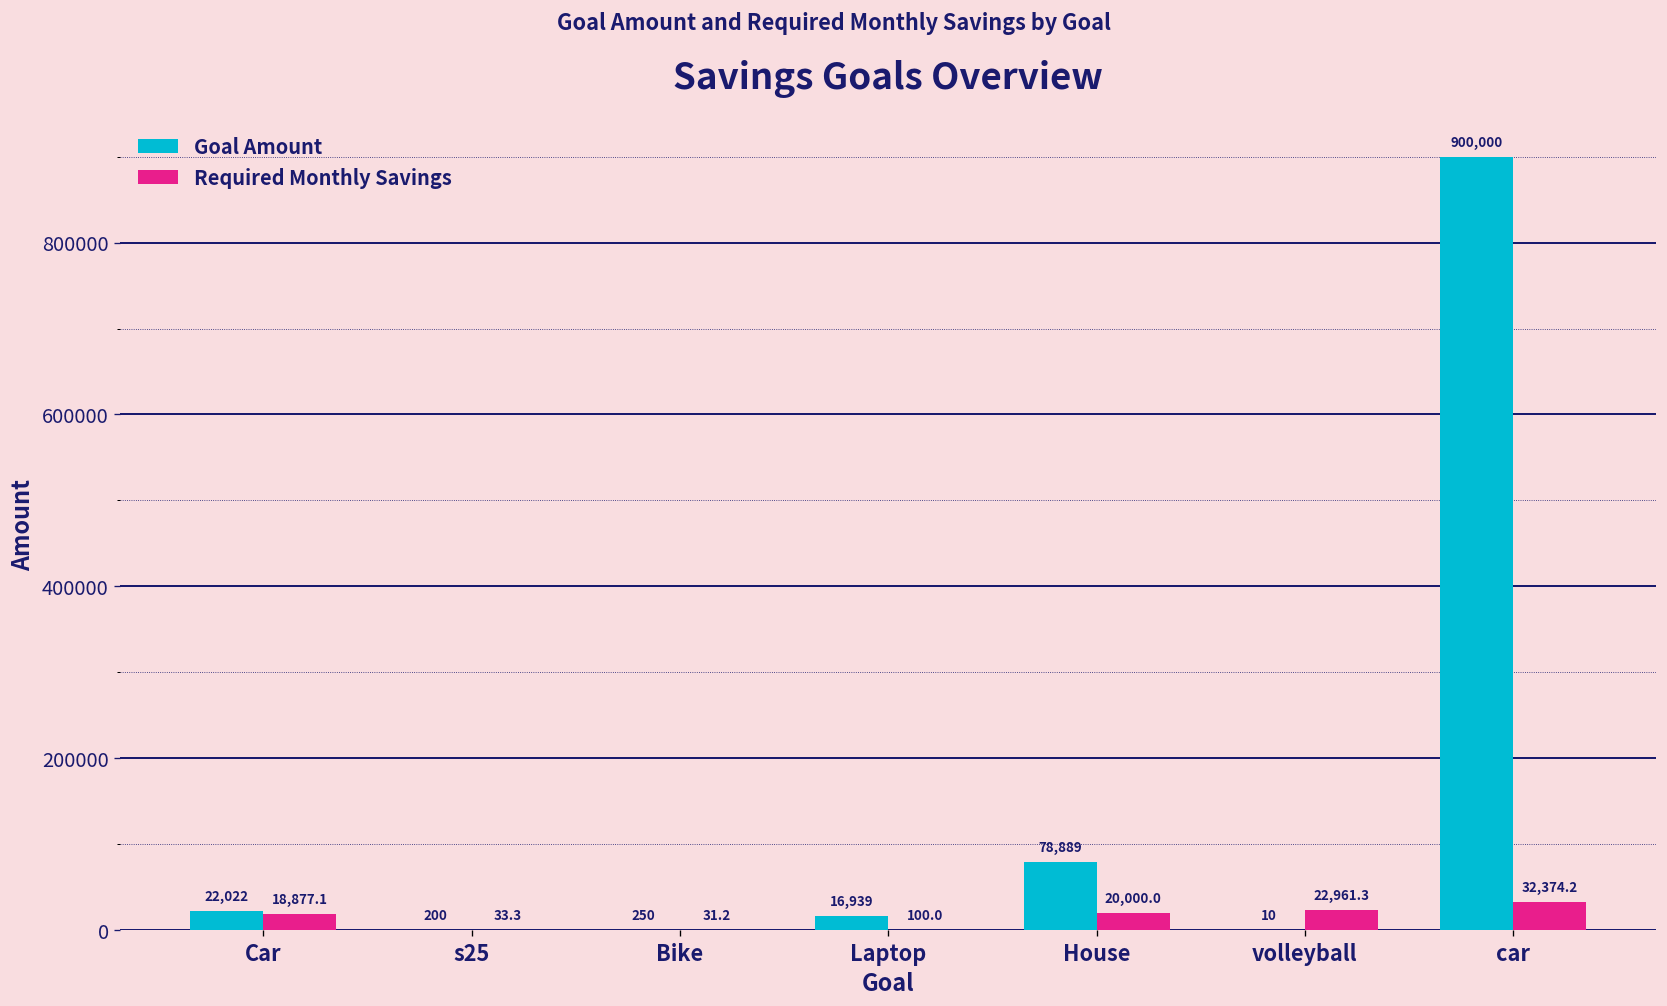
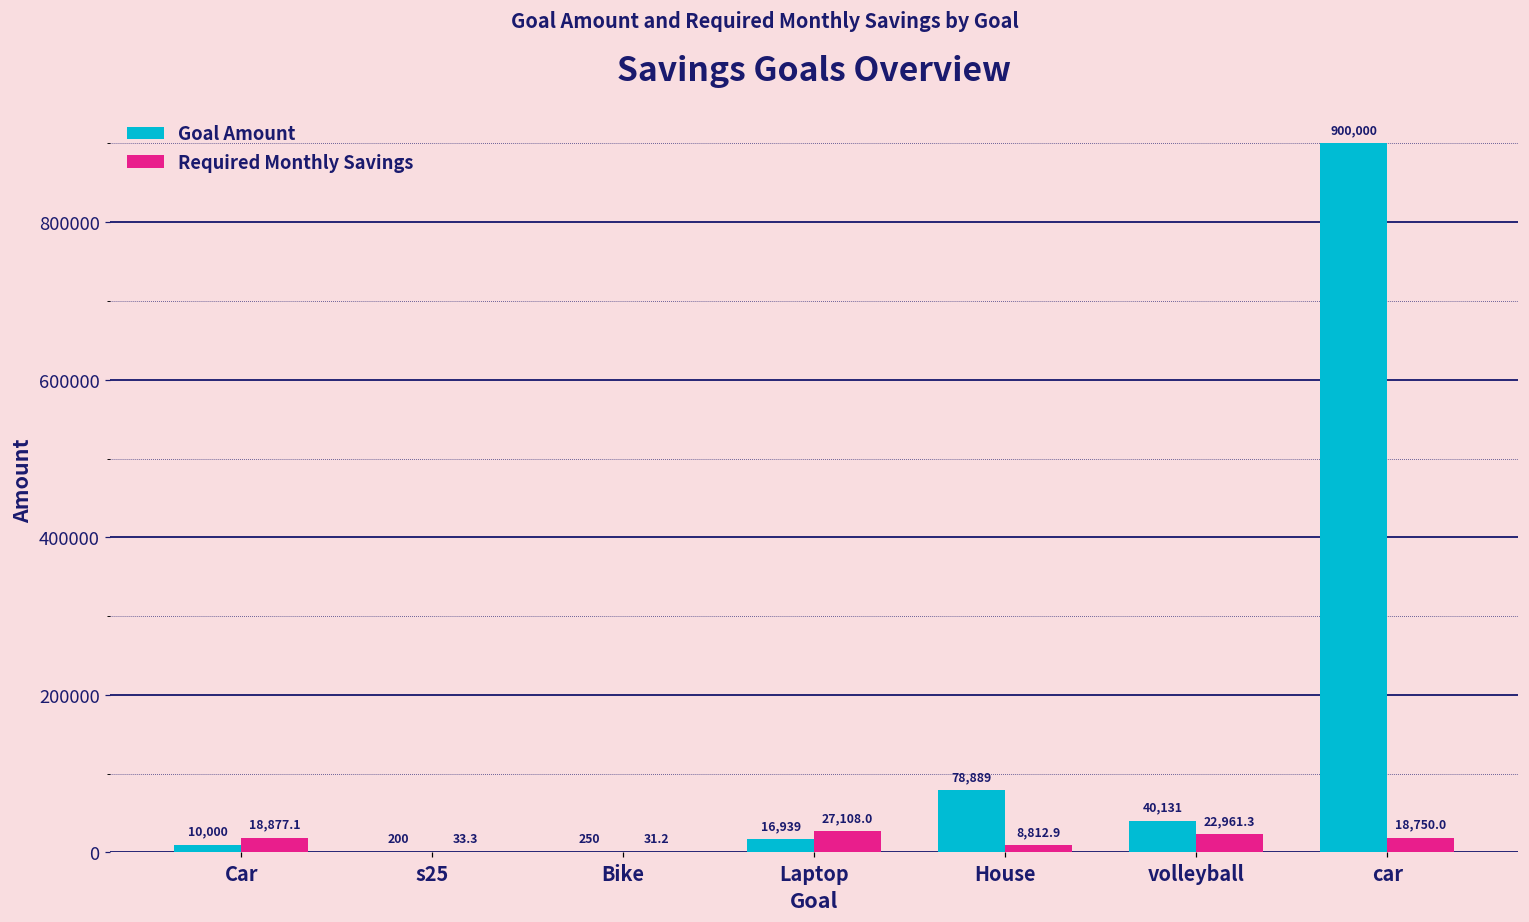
  {
    "Goal Amount": {
-     "Car": "22,022",
+     "Car": "10,000",
      "s25": "200",
      "Bike": "250",
      "Laptop": "16,939",
      "House": "78,889",
-     "volleyball": "10",
+     "volleyball": "40,131",
      "car": "900,000"
    },
    "Required Monthly Savings": {
      "Car": "18,877.1",
      "s25": "33.3",
      "Bike": "31.2",
-     "Laptop": "100.0",
-     "House": "20,000.0",
+     "Laptop": "27,108.0",
+     "House": "8,812.9",
      "volleyball": "22,961.3",
-     "car": "32,374.2"
+     "car": "18,750.0"
    }
  }
